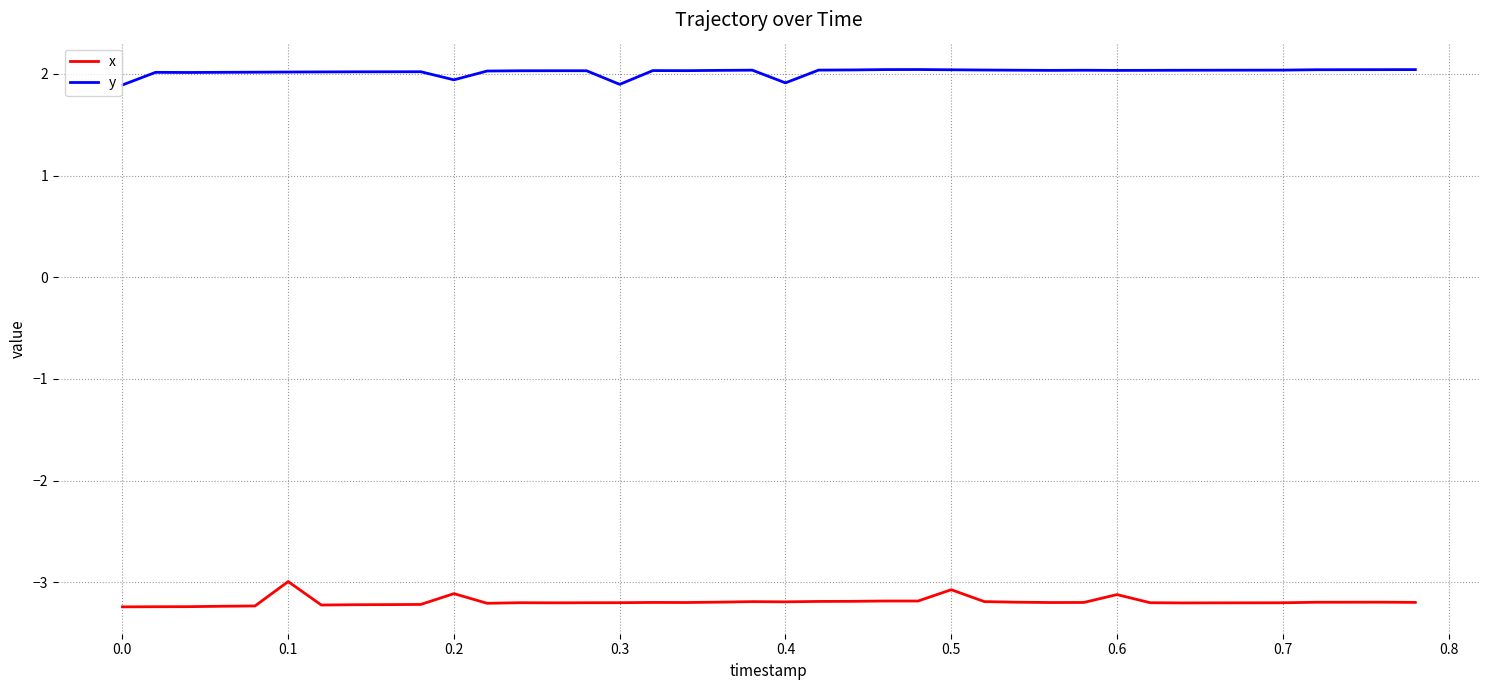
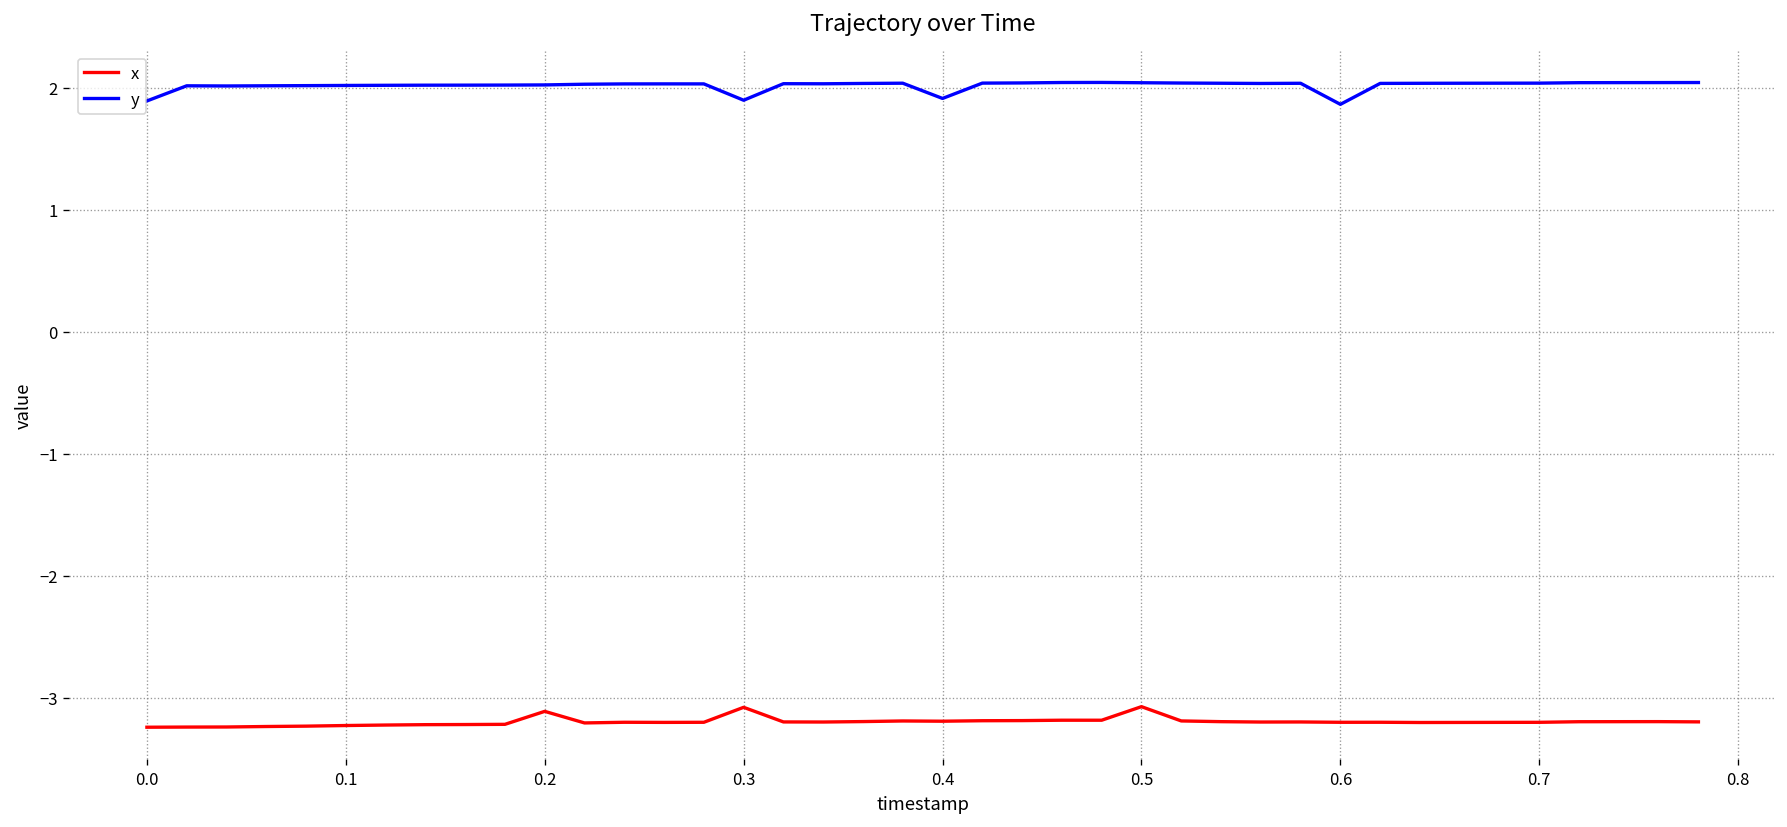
  {
    "x": {
      "0.0": -3.24,
-     "0.1": -2.99,
+     "0.1": -3.23,
      "0.2": -3.11,
-     "0.3": -3.20,
+     "0.3": -3.08,
      "0.4": -3.19,
      "0.5": -3.07,
-     "0.6": -3.12,
+     "0.6": -3.20,
      "0.7": -3.20
    },
    "y": {
      "0.0": 1.89,
      "0.1": 2.02,
-     "0.2": 1.94,
+     "0.2": 2.02,
      "0.3": 1.90,
      "0.4": 1.91,
      "0.5": 2.04,
-     "0.6": 2.03,
+     "0.6": 1.86,
      "0.7": 2.04
    }
  }
